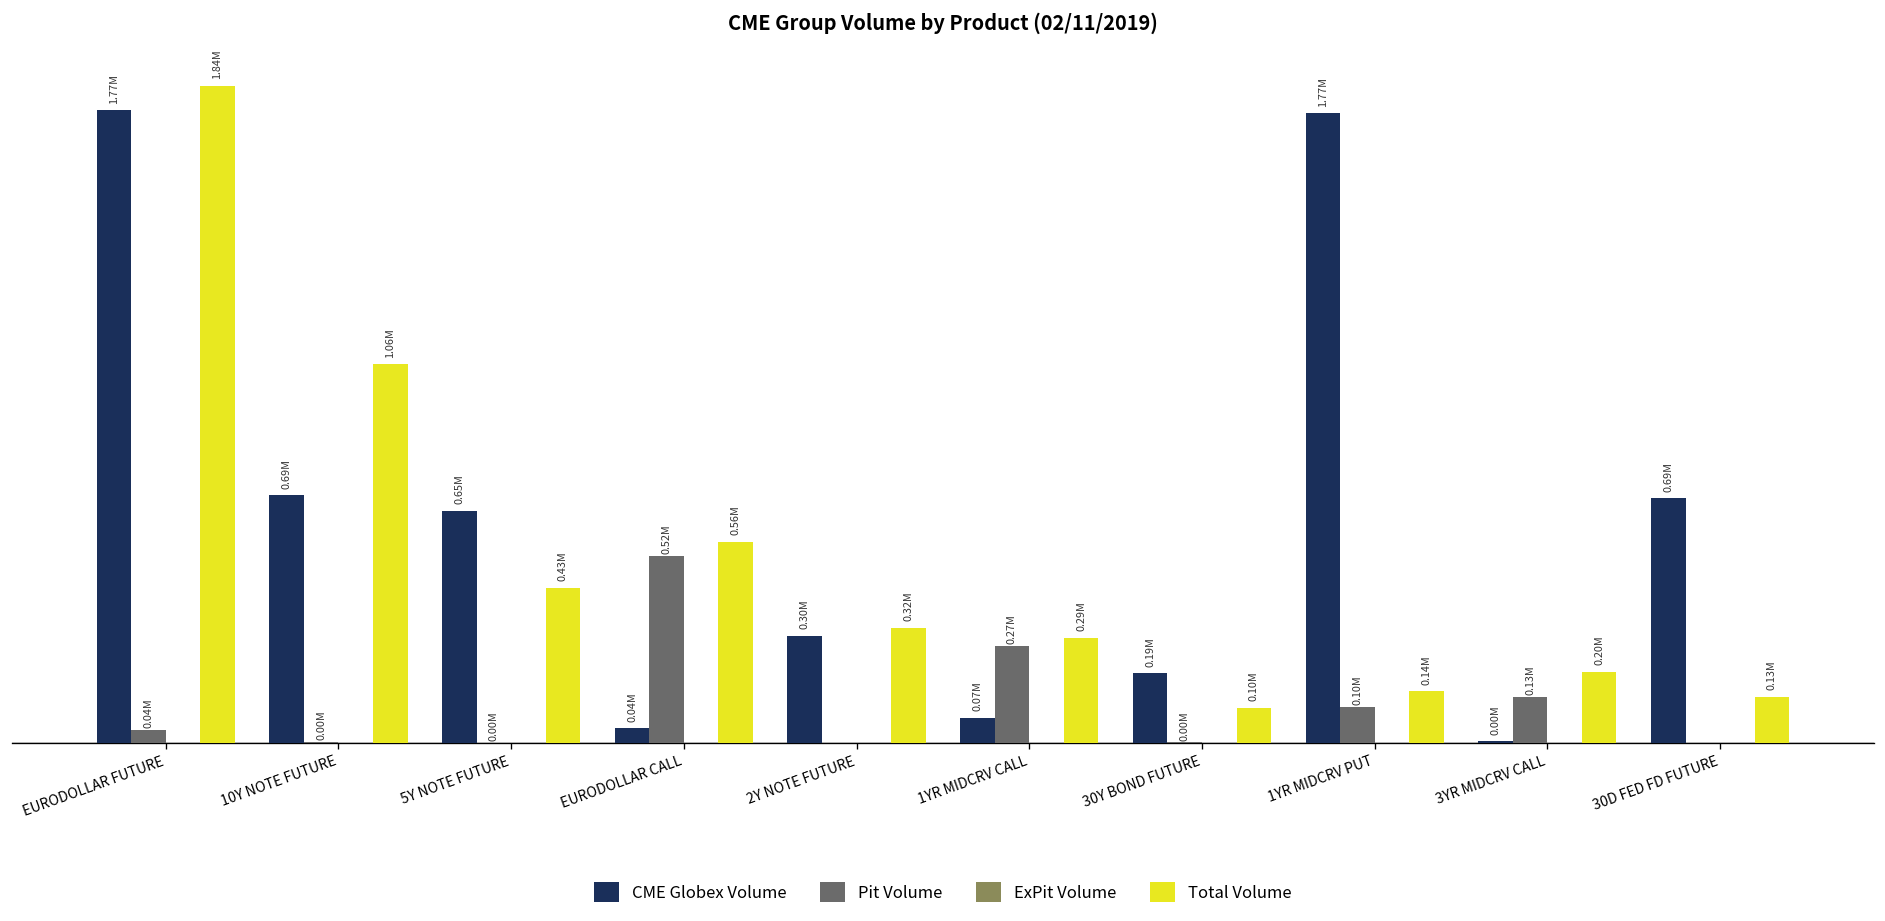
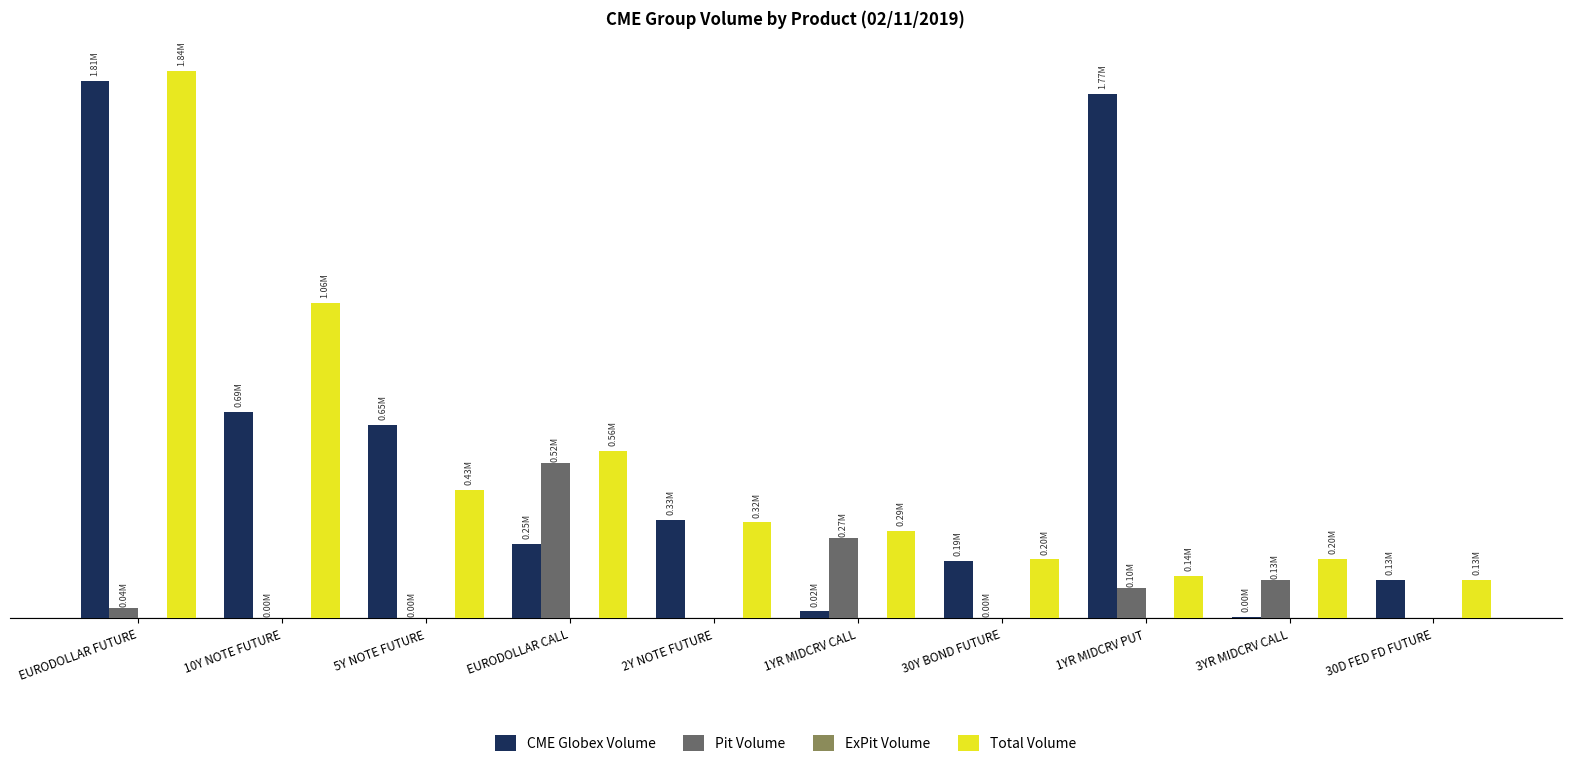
  {
    "CME Globex Volume": {
-     "EURODOLLAR FUTURE": "1.77M",
+     "EURODOLLAR FUTURE": "1.81M",
      "10Y NOTE FUTURE": "0.69M",
      "5Y NOTE FUTURE": "0.65M",
-     "EURODOLLAR CALL": "0.04M",
-     "2Y NOTE FUTURE": "0.30M",
-     "1YR MIDCRV CALL": "0.07M",
+     "EURODOLLAR CALL": "0.25M",
+     "2Y NOTE FUTURE": "0.33M",
+     "1YR MIDCRV CALL": "0.02M",
      "30Y BOND FUTURE": "0.19M",
      "1YR MIDCRV PUT": "1.77M",
-     "30D FED FD FUTURE": "0.69M"
+     "30D FED FD FUTURE": "0.13M"
    },
    "Total Volume": {
      "EURODOLLAR FUTURE": "1.84M",
      "10Y NOTE FUTURE": "1.06M",
      "5Y NOTE FUTURE": "0.43M",
      "EURODOLLAR CALL": "0.56M",
      "2Y NOTE FUTURE": "0.32M",
      "1YR MIDCRV CALL": "0.29M",
-     "30Y BOND FUTURE": "0.10M",
+     "30Y BOND FUTURE": "0.20M",
      "1YR MIDCRV PUT": "0.14M",
      "3YR MIDCRV CALL": "0.20M",
      "30D FED FD FUTURE": "0.13M"
    }
  }
